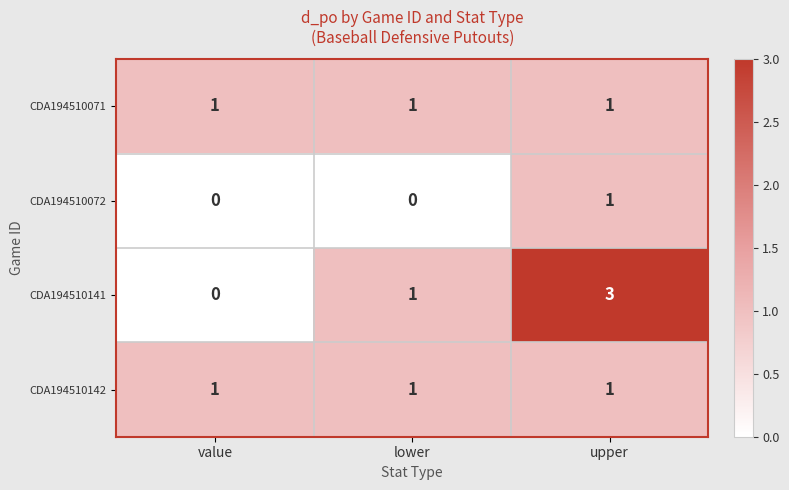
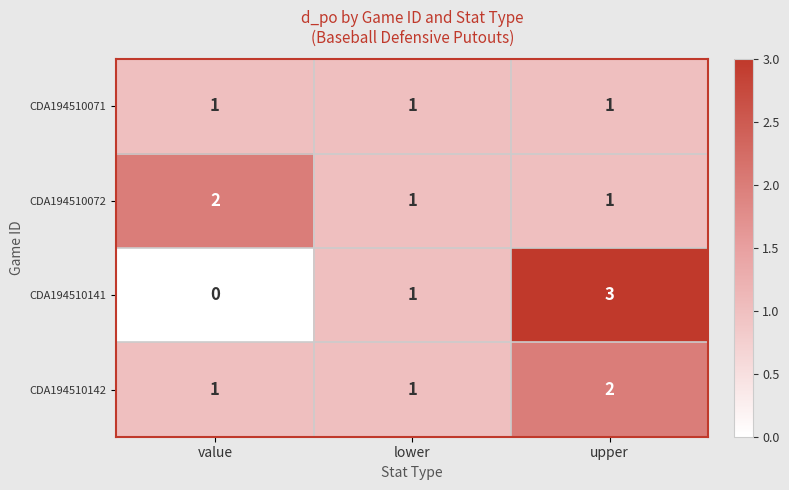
  {
    "CDA194510071": {
      "value": 1,
      "lower": 1,
      "upper": 1
    },
    "CDA194510072": {
-     "value": 0,
-     "lower": 0,
+     "value": 2,
+     "lower": 1,
      "upper": 1
    },
    "CDA194510141": {
      "value": 0,
      "lower": 1,
      "upper": 3
    },
    "CDA194510142": {
      "value": 1,
      "lower": 1,
-     "upper": 1
+     "upper": 2
    }
  }
